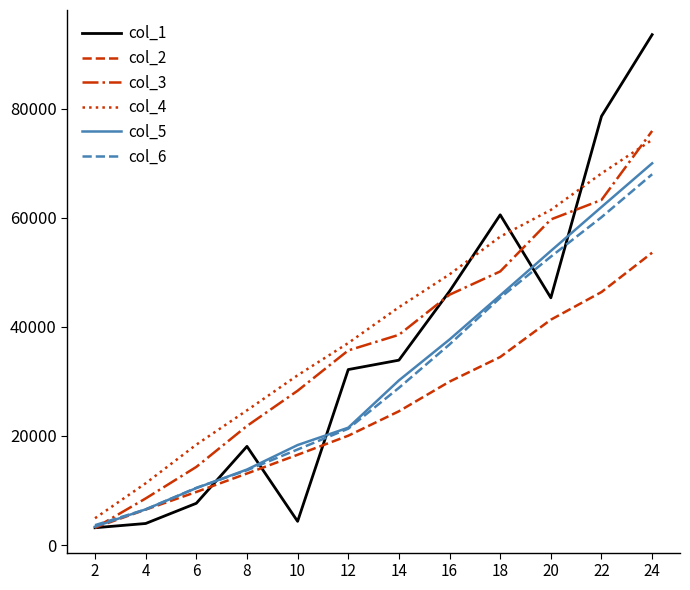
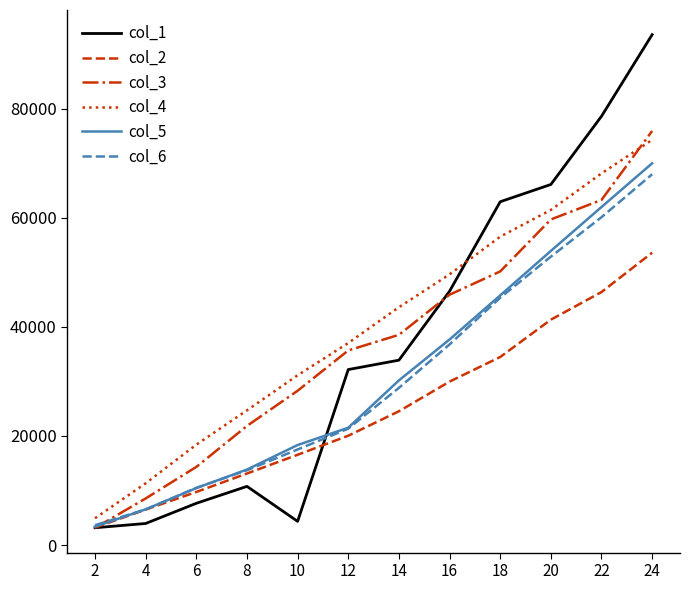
  {
    "col_1": {
      "4": 4000,
      "6": 8000,
-     "8": 18000,
+     "8": 11000,
      "10": 4000,
      "12": 32000,
      "14": 34000,
      "16": 47000,
-     "18": 61000,
-     "20": 45000,
+     "18": 63000,
+     "20": 66000,
      "22": 79000,
      "24": 94000
    }
  }
